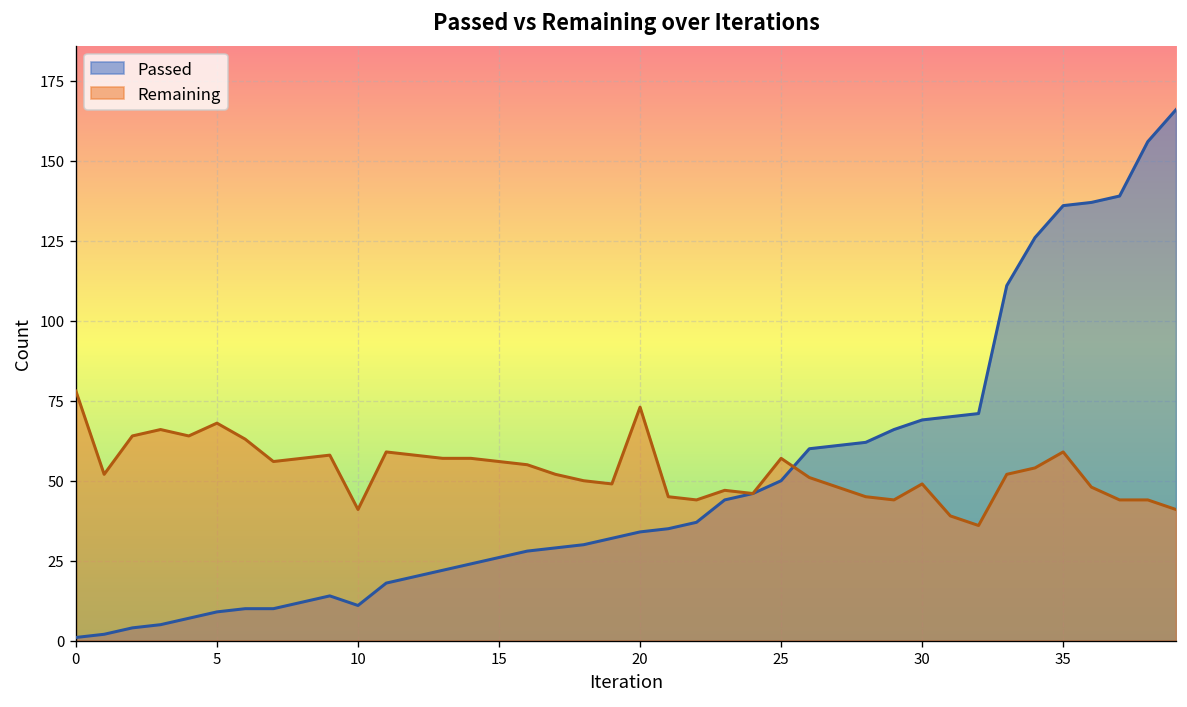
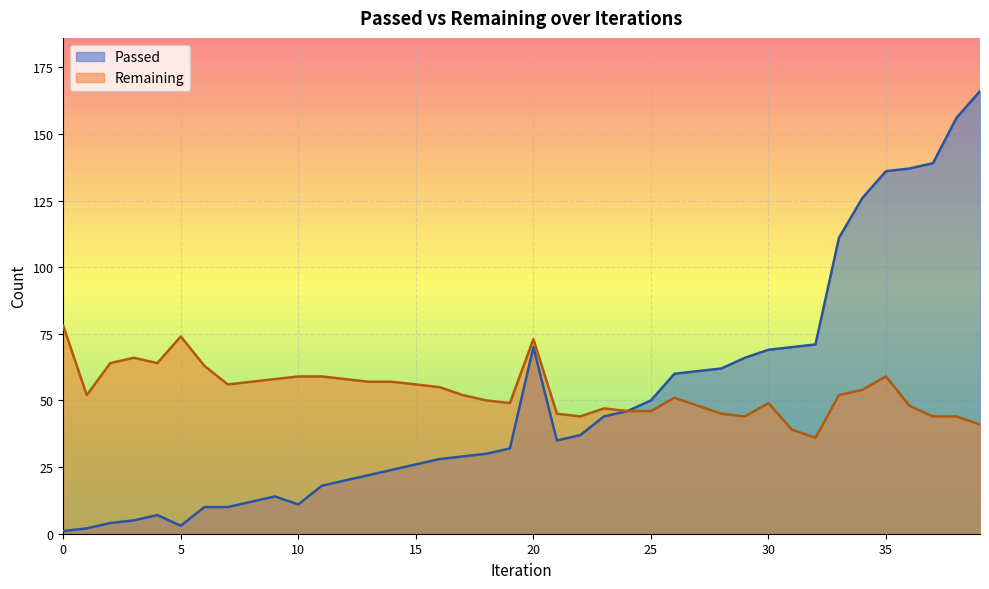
  {
    "Passed": {
      "0": 1,
-     "5": 9,
+     "5": 3,
      "10": 11,
      "15": 26,
-     "20": 34,
+     "20": 70,
      "25": 50,
      "30": 69,
      "35": 136
    },
    "Remaining": {
      "0": 78,
-     "5": 68,
-     "10": 41,
+     "5": 74,
+     "10": 59,
      "15": 56,
      "20": 73,
-     "25": 57,
+     "25": 46,
      "30": 49,
      "35": 59
    }
  }
